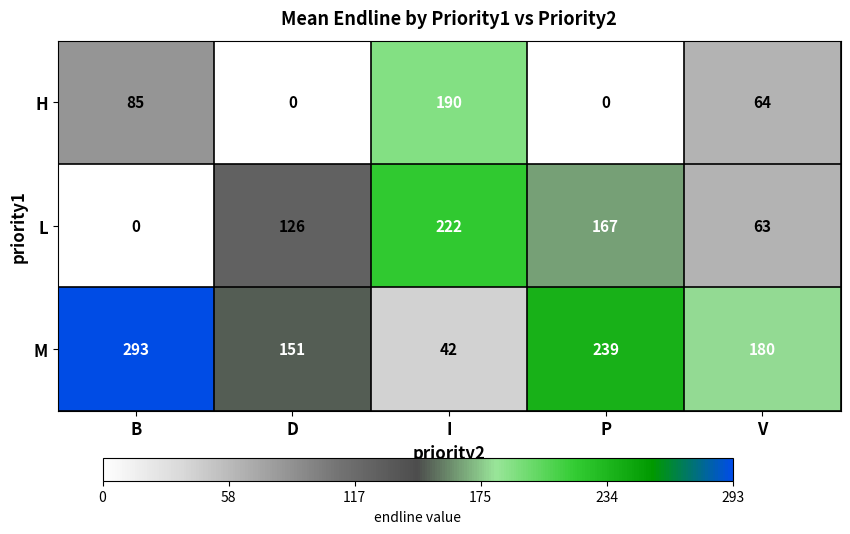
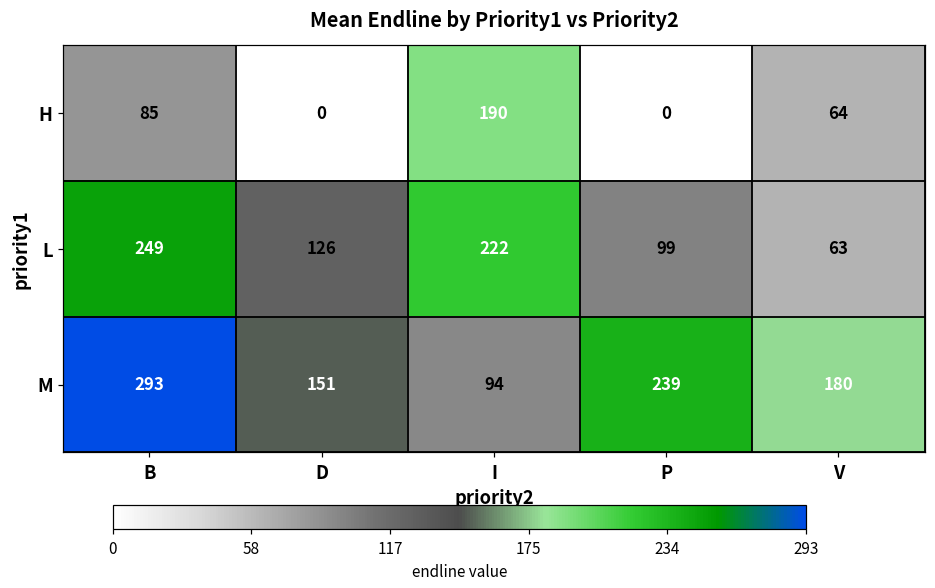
  {
    "H": {
      "B": 85,
      "D": 0,
      "I": 190,
      "P": 0,
      "V": 64
    },
    "L": {
-     "B": 0,
+     "B": 249,
      "D": 126,
      "I": 222,
-     "P": 167,
+     "P": 99,
      "V": 63
    },
    "M": {
      "B": 293,
      "D": 151,
-     "I": 42,
+     "I": 94,
      "P": 239,
      "V": 180
    }
  }
